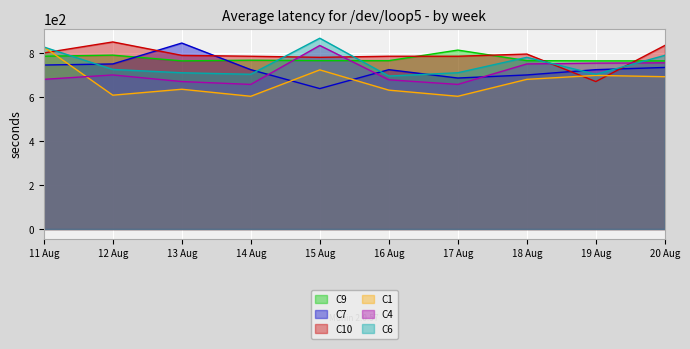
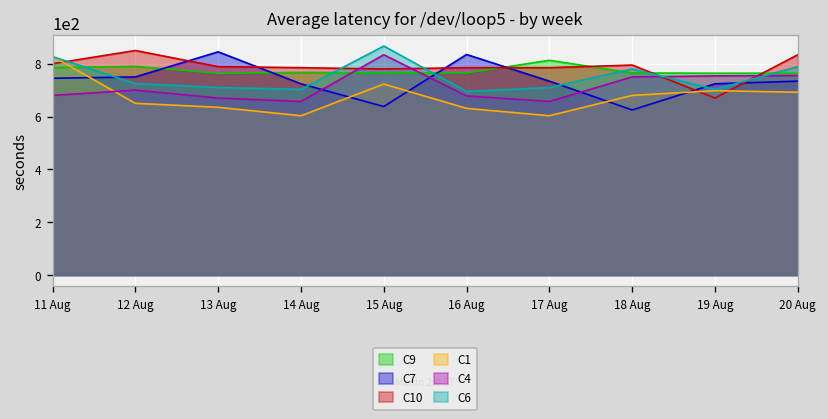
  {
    "C9": {
      "11 Aug": 790,
      "12 Aug": 790,
      "13 Aug": 760,
      "14 Aug": 770,
      "15 Aug": 770,
      "16 Aug": 770,
      "17 Aug": 810,
      "18 Aug": 770
    },
    "C7": {
      "11 Aug": 750,
      "12 Aug": 750,
      "13 Aug": 850,
      "14 Aug": 720,
      "15 Aug": 640,
-     "16 Aug": 720,
-     "17 Aug": 690,
-     "18 Aug": 700,
+     "16 Aug": 840,
+     "17 Aug": 730,
+     "18 Aug": 630,
      "19 Aug": 720,
      "20 Aug": 730
    },
    "C10": {
      "11 Aug": 800,
      "12 Aug": 850,
      "13 Aug": 790,
      "14 Aug": 790,
      "15 Aug": 780,
      "16 Aug": 790,
      "17 Aug": 790,
      "18 Aug": 800,
      "19 Aug": 670,
      "20 Aug": 830
    },
    "C1": {
-     "12 Aug": 610,
+     "12 Aug": 650,
      "13 Aug": 640,
      "14 Aug": 600,
      "15 Aug": 720,
      "16 Aug": 630,
      "17 Aug": 600,
      "18 Aug": 680,
      "20 Aug": 690
    },
    "C4": {
      "11 Aug": 680,
      "12 Aug": 700,
      "13 Aug": 670,
      "14 Aug": 660,
      "15 Aug": 830,
      "16 Aug": 680,
      "17 Aug": 660,
      "18 Aug": 750
    },
    "C6": {
      "12 Aug": 730,
      "13 Aug": 710,
      "14 Aug": 700,
      "15 Aug": 870,
      "16 Aug": 700,
      "17 Aug": 710,
      "18 Aug": 780,
      "20 Aug": 790
    }
  }
